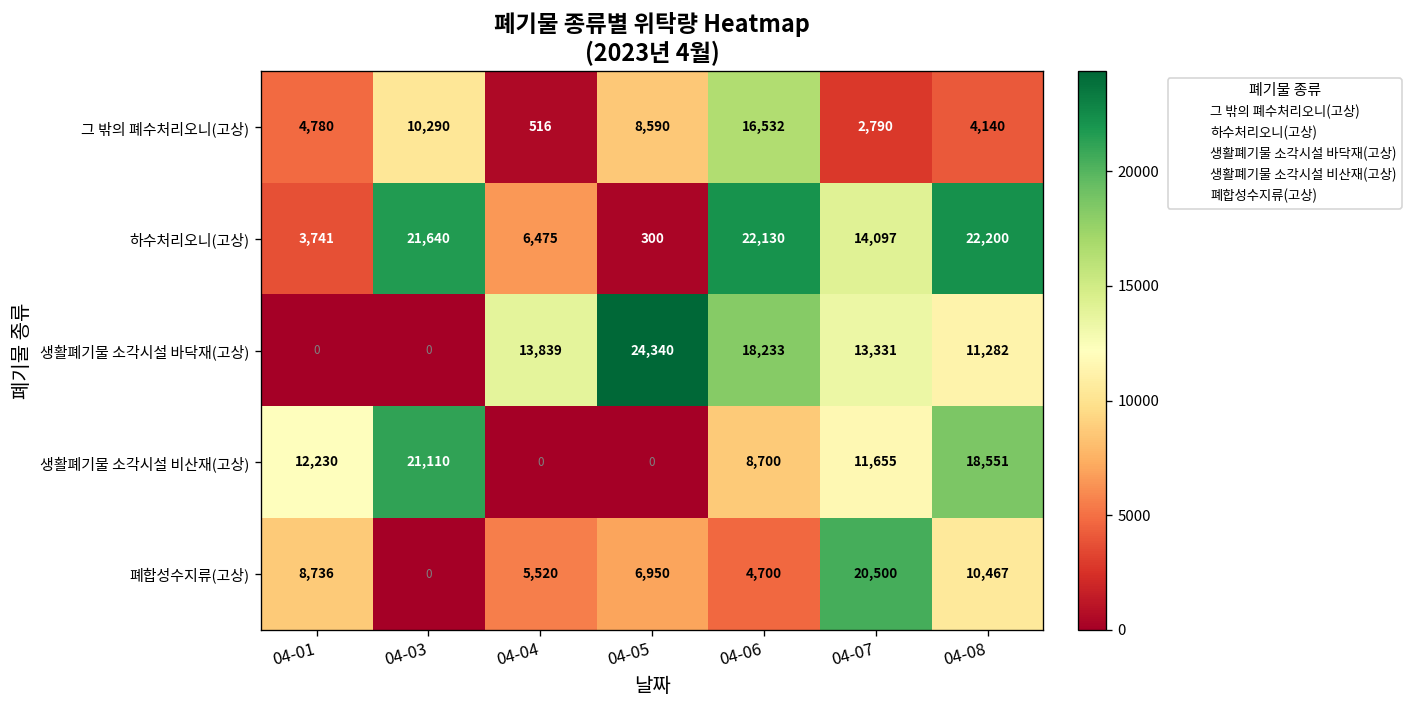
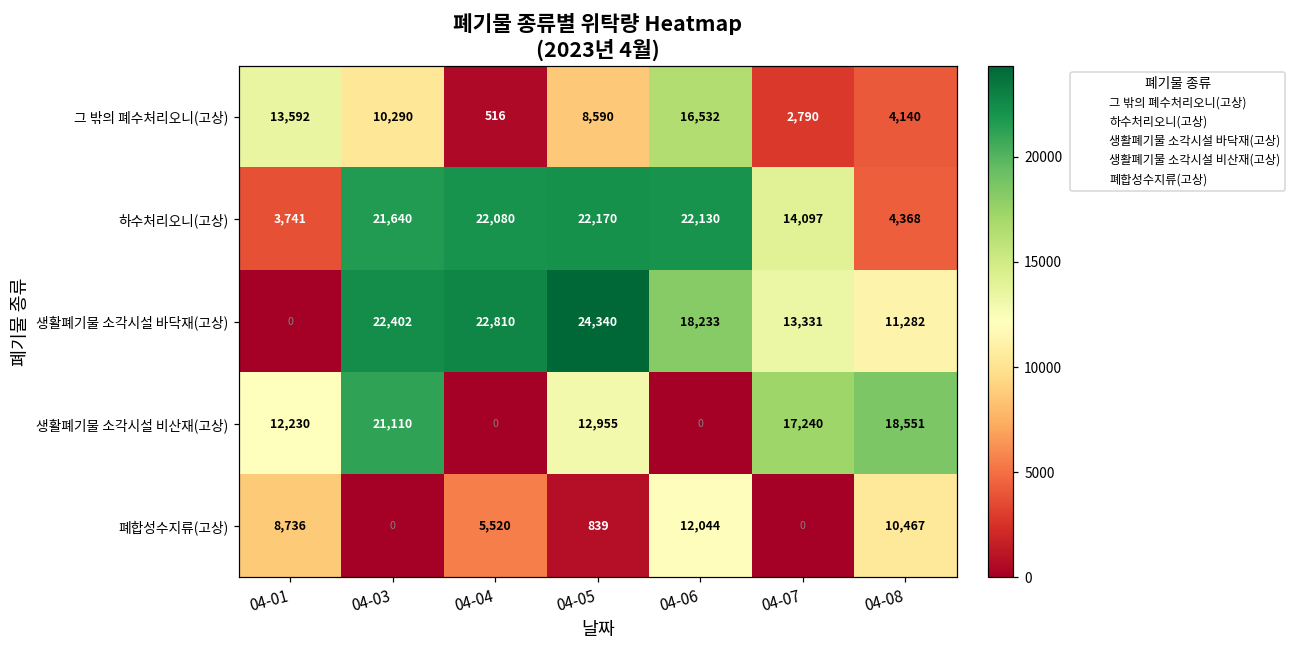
  {
    "그 밖의 폐수처리오니(고상)": {
-     "04-01": "4,780",
+     "04-01": "13,592",
      "04-03": "10,290",
      "04-04": "516",
      "04-05": "8,590",
      "04-06": "16,532",
      "04-07": "2,790",
      "04-08": "4,140"
    },
    "하수처리오니(고상)": {
      "04-01": "3,741",
      "04-03": "21,640",
-     "04-04": "6,475",
-     "04-05": "300",
+     "04-04": "22,080",
+     "04-05": "22,170",
      "04-06": "22,130",
      "04-07": "14,097",
-     "04-08": "22,200"
+     "04-08": "4,368"
    },
    "생활폐기물 소각시설 바닥재(고상)": {
      "04-01": "0",
-     "04-03": "0",
-     "04-04": "13,839",
+     "04-03": "22,402",
+     "04-04": "22,810",
      "04-05": "24,340",
      "04-06": "18,233",
      "04-07": "13,331",
      "04-08": "11,282"
    },
    "생활폐기물 소각시설 비산재(고상)": {
      "04-01": "12,230",
      "04-03": "21,110",
      "04-04": "0",
-     "04-05": "0",
-     "04-06": "8,700",
-     "04-07": "11,655",
+     "04-05": "12,955",
+     "04-06": "0",
+     "04-07": "17,240",
      "04-08": "18,551"
    },
    "폐합성수지류(고상)": {
      "04-01": "8,736",
      "04-03": "0",
      "04-04": "5,520",
-     "04-05": "6,950",
-     "04-06": "4,700",
-     "04-07": "20,500",
+     "04-05": "839",
+     "04-06": "12,044",
+     "04-07": "0",
      "04-08": "10,467"
    }
  }
